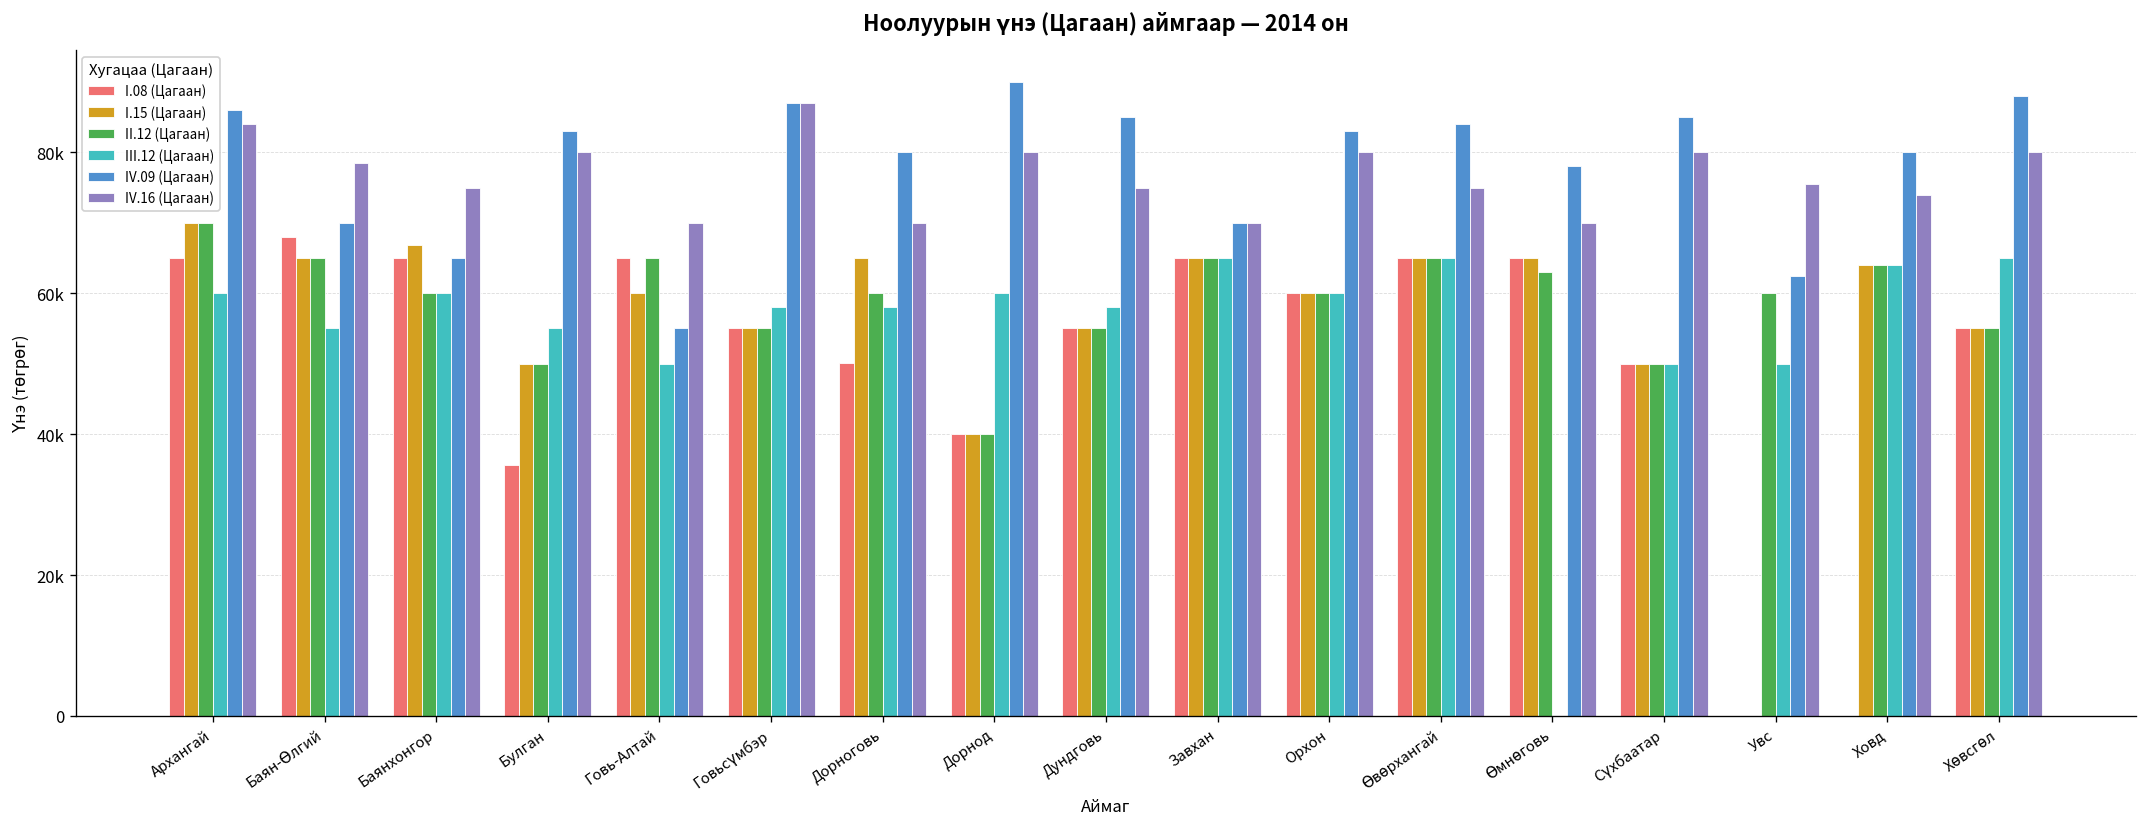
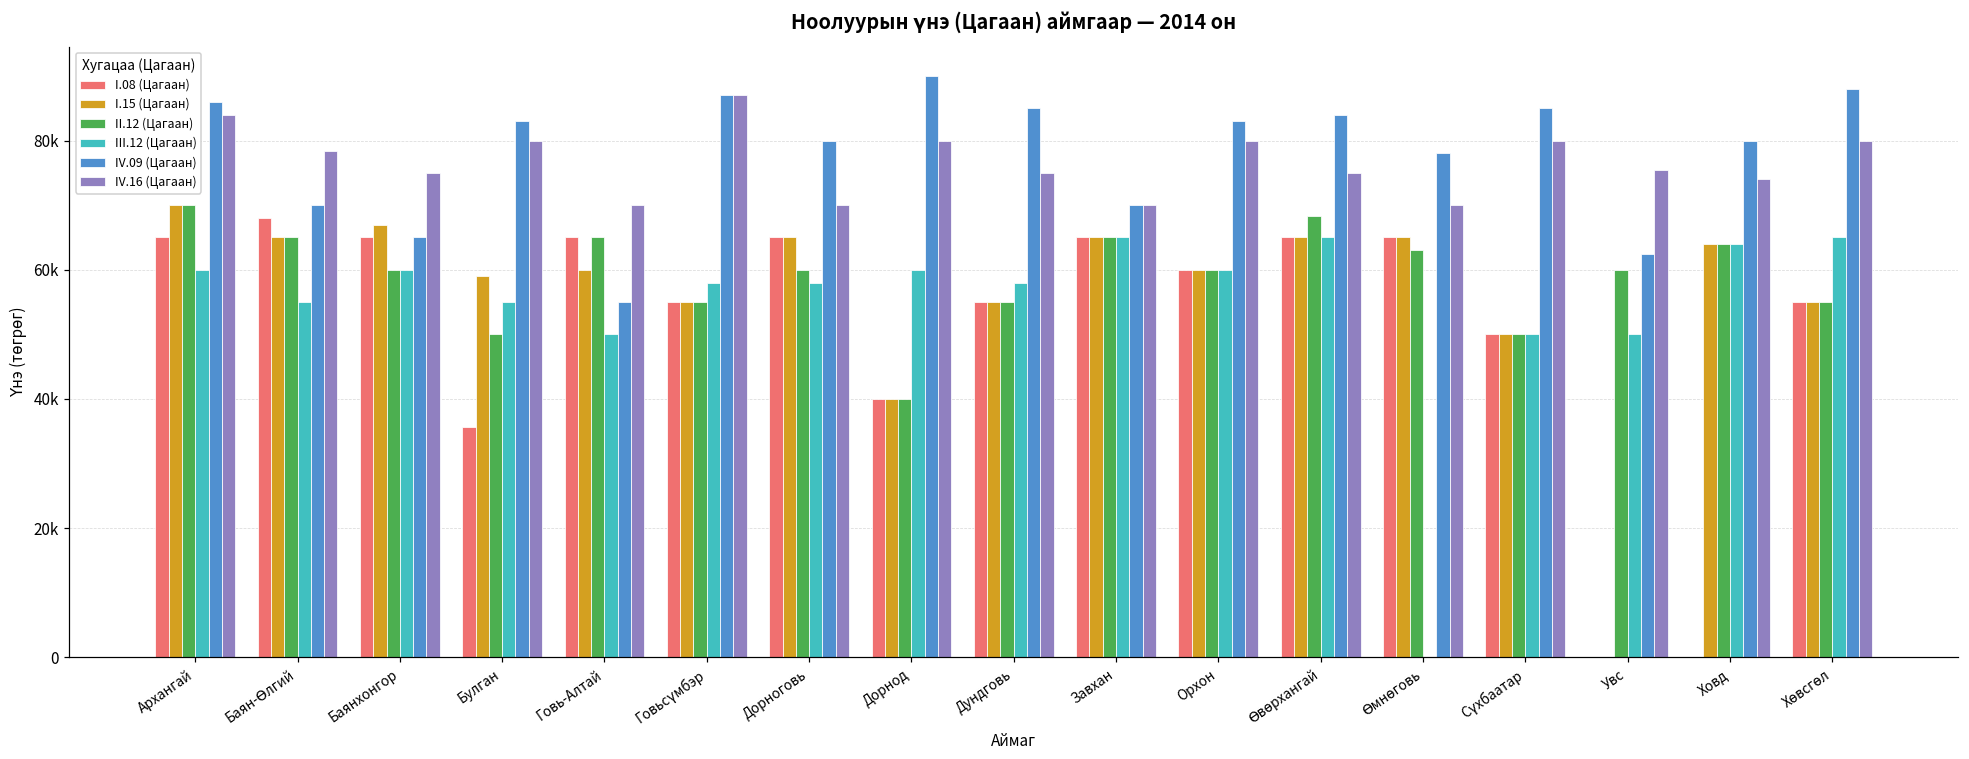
  {
    "I.08 (Цагаан)": {
      "Архангай": 65000,
      "Баян-Өлгий": 68000,
      "Баянхонгор": 65000,
      "Булган": 36000,
      "Говь-Алтай": 65000,
      "Говьсүмбэр": 55000,
-     "Дорноговь": 50000,
+     "Дорноговь": 65000,
      "Дорнод": 40000,
      "Дундговь": 55000,
      "Завхан": 65000,
      "Орхон": 60000,
      "Өвөрхангай": 65000,
      "Өмнөговь": 65000,
      "Сүхбаатар": 50000,
      "Увс": 0,
      "Ховд": 0,
      "Хөвсгөл": 55000
    },
    "I.15 (Цагаан)": {
      "Архангай": 70000,
      "Баян-Өлгий": 65000,
      "Баянхонгор": 67000,
-     "Булган": 50000,
+     "Булган": 59000,
      "Говь-Алтай": 60000,
      "Говьсүмбэр": 55000,
      "Дорноговь": 65000,
      "Дорнод": 40000,
      "Дундговь": 55000,
      "Завхан": 65000,
      "Орхон": 60000,
      "Өвөрхангай": 65000,
      "Өмнөговь": 65000,
      "Сүхбаатар": 50000,
      "Увс": 0,
      "Ховд": 64000,
      "Хөвсгөл": 55000
    },
    "II.12 (Цагаан)": {
      "Архангай": 70000,
      "Баян-Өлгий": 65000,
      "Баянхонгор": 60000,
      "Булган": 50000,
      "Говь-Алтай": 65000,
      "Говьсүмбэр": 55000,
      "Дорноговь": 60000,
      "Дорнод": 40000,
      "Дундговь": 55000,
      "Завхан": 65000,
      "Орхон": 60000,
-     "Өвөрхангай": 65000,
+     "Өвөрхангай": 68000,
      "Өмнөговь": 63000,
      "Сүхбаатар": 50000,
      "Увс": 60000,
      "Ховд": 64000,
      "Хөвсгөл": 55000
    },
    "IV.16 (Цагаан)": {
      "Архангай": 84000,
      "Баян-Өлгий": 78000,
      "Баянхонгор": 75000,
      "Булган": 80000,
      "Говь-Алтай": 70000,
      "Говьсүмбэр": 87000,
      "Дорноговь": 70000,
      "Дорнод": 80000,
      "Дундговь": 75000,
      "Завхан": 70000,
      "Орхон": 80000,
      "Өвөрхангай": 75000,
      "Өмнөговь": 70000,
      "Сүхбаатар": 80000,
      "Увс": 76000,
      "Ховд": 74000,
      "Хөвсгөл": 80000
    }
  }
